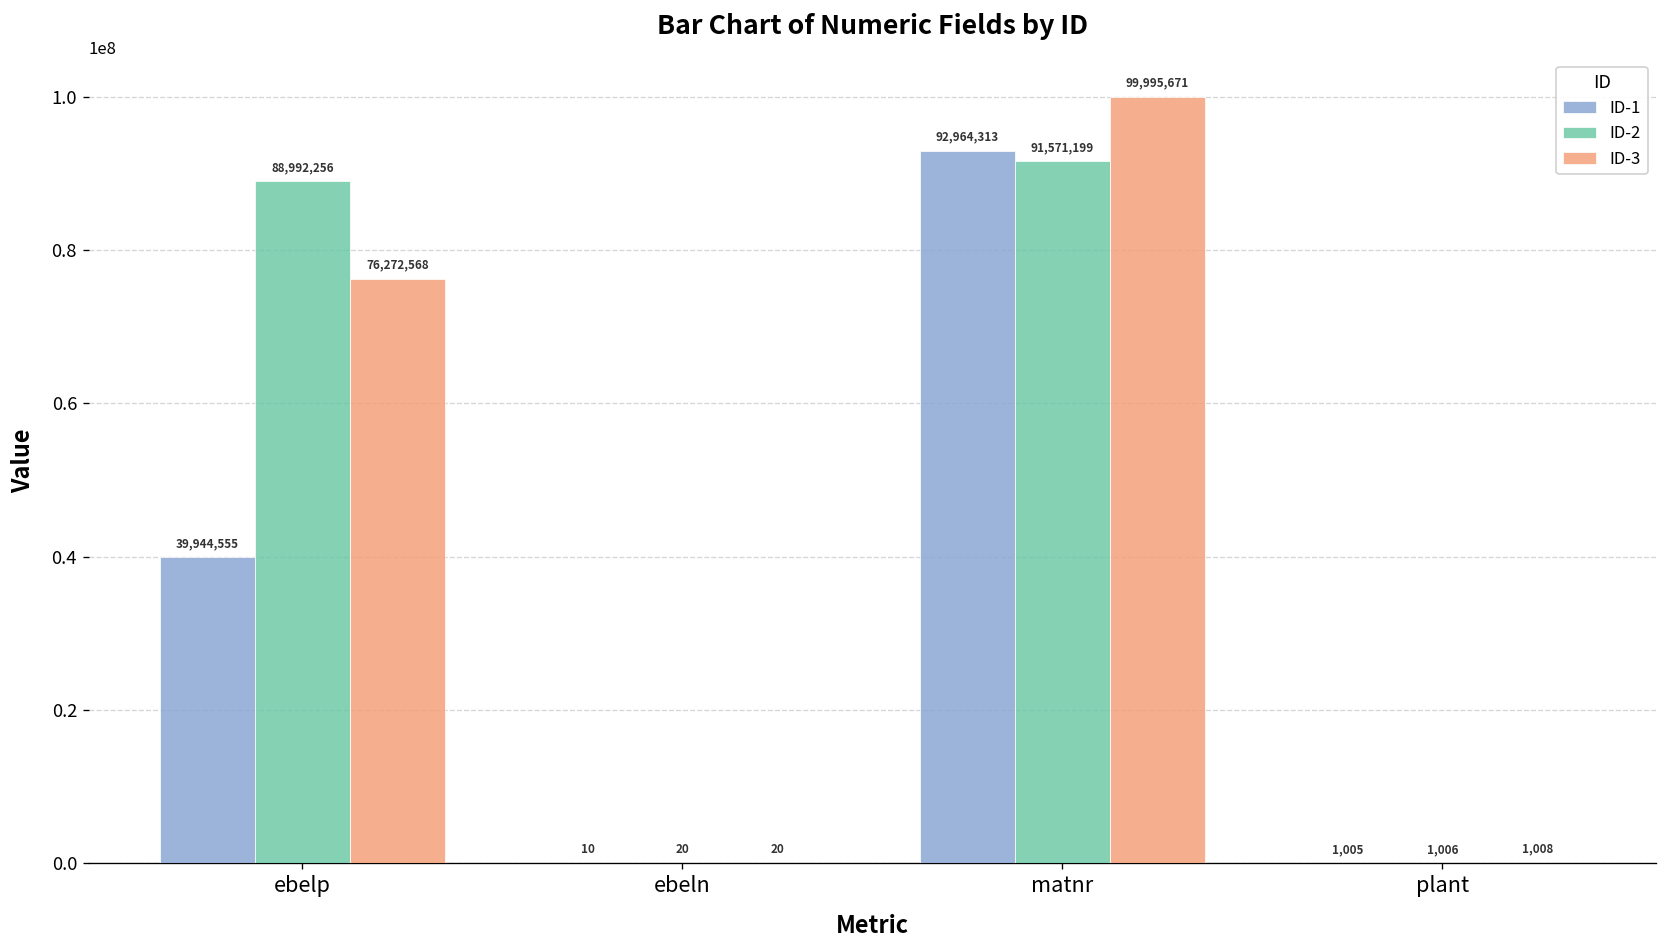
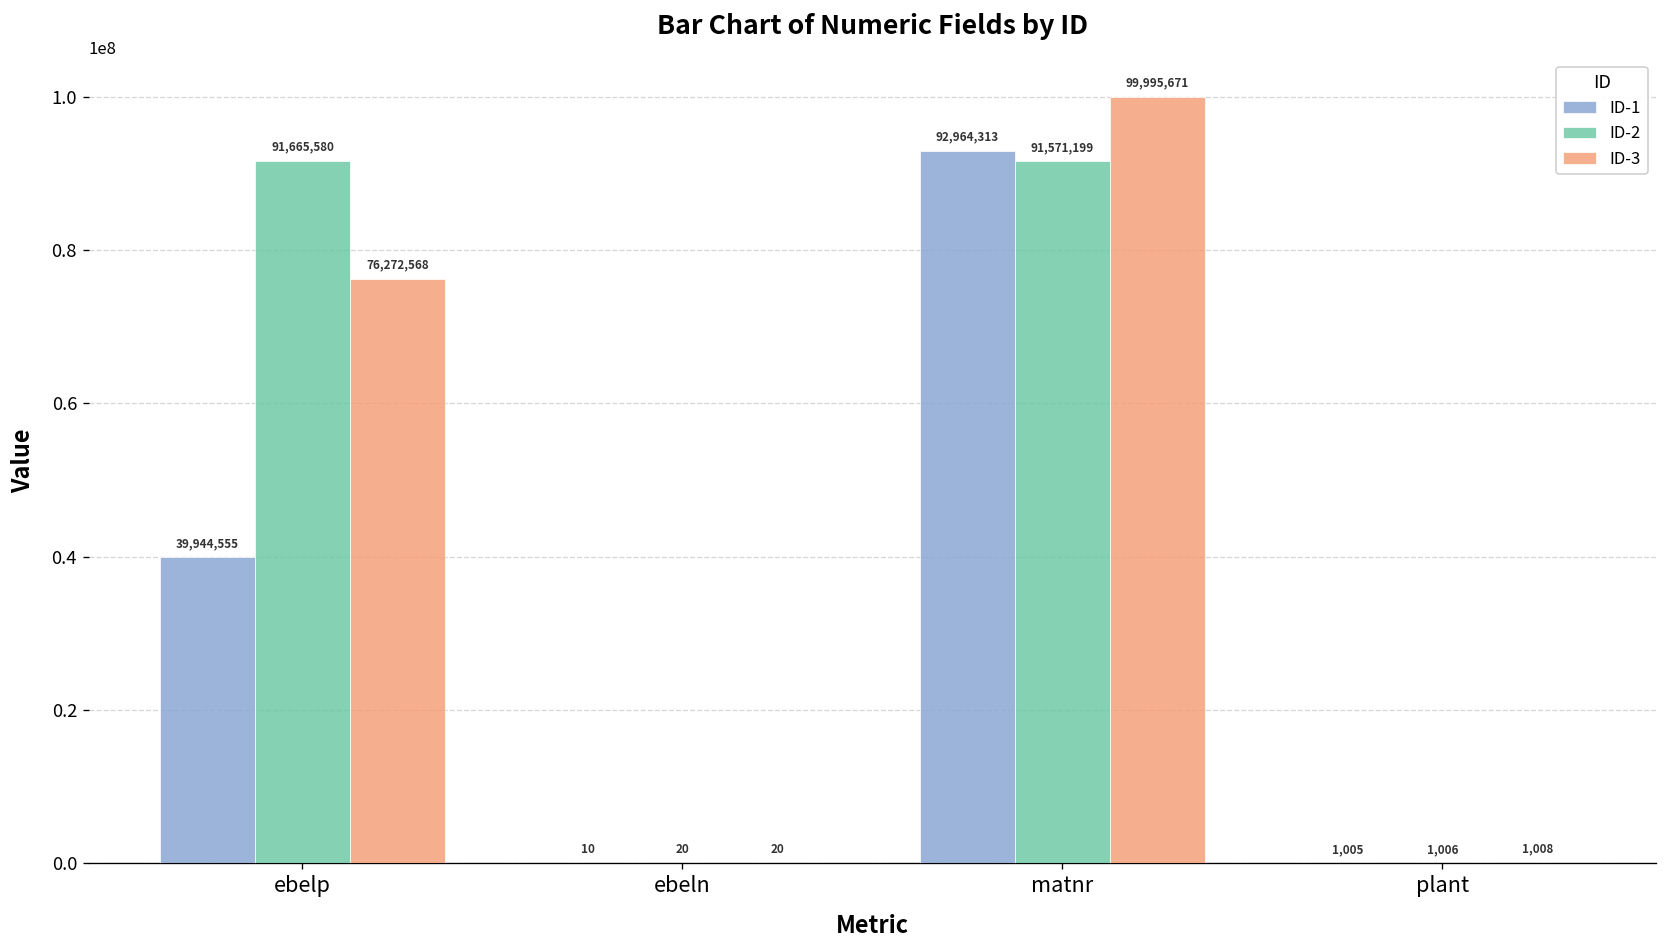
  {
    "ID-1": {
      "ebelp": "39,944,555",
      "ebeln": "10",
      "matnr": "92,964,313",
      "plant": "1,005"
    },
    "ID-2": {
-     "ebelp": "88,992,256",
+     "ebelp": "91,665,580",
      "ebeln": "20",
      "matnr": "91,571,199",
      "plant": "1,006"
    },
    "ID-3": {
      "ebelp": "76,272,568",
      "ebeln": "20",
      "matnr": "99,995,671",
      "plant": "1,008"
    }
  }
